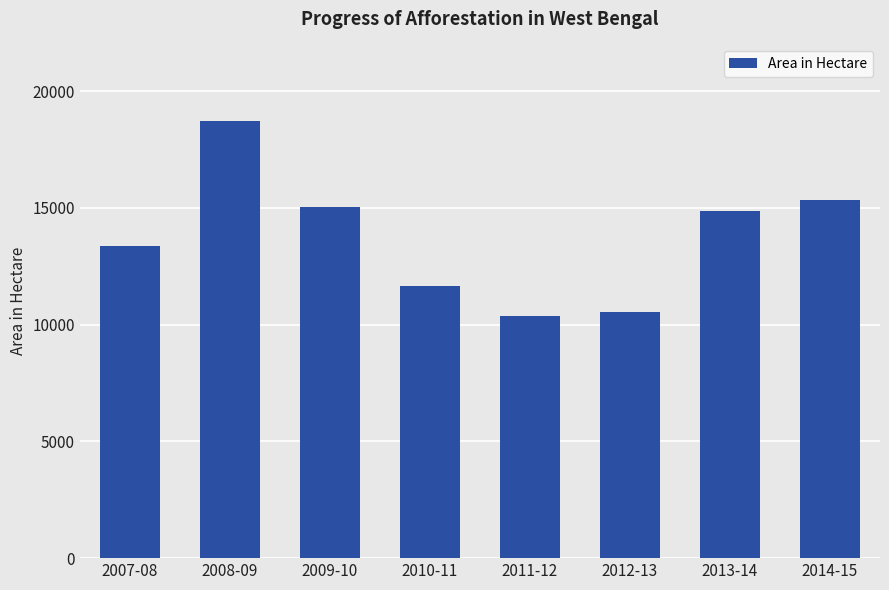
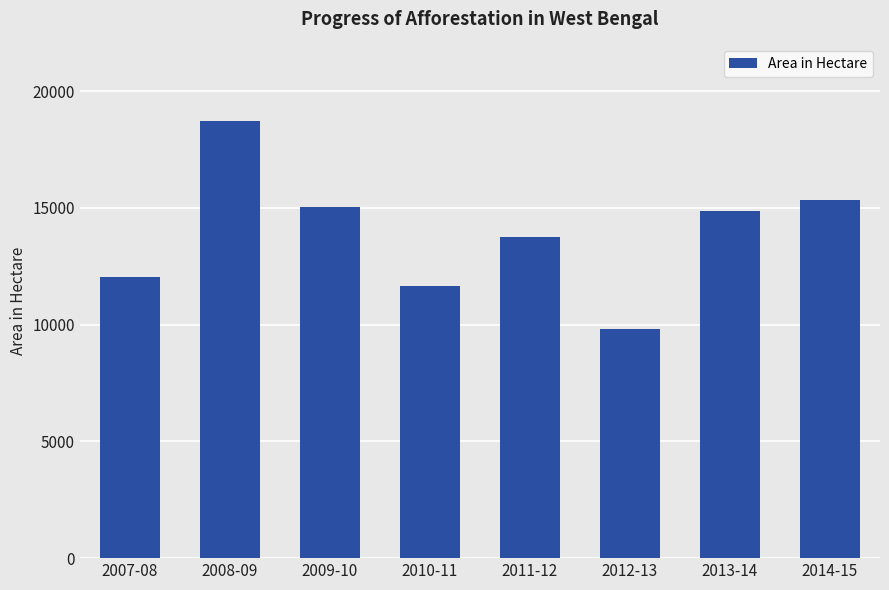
  {
-   "2007-08": 13400,
+   "2007-08": 12000,
    "2008-09": 18700,
    "2009-10": 15000,
    "2010-11": 11600,
-   "2011-12": 10400,
-   "2012-13": 10600,
+   "2011-12": 13800,
+   "2012-13": 9800,
    "2013-14": 14900,
    "2014-15": 15300
  }
